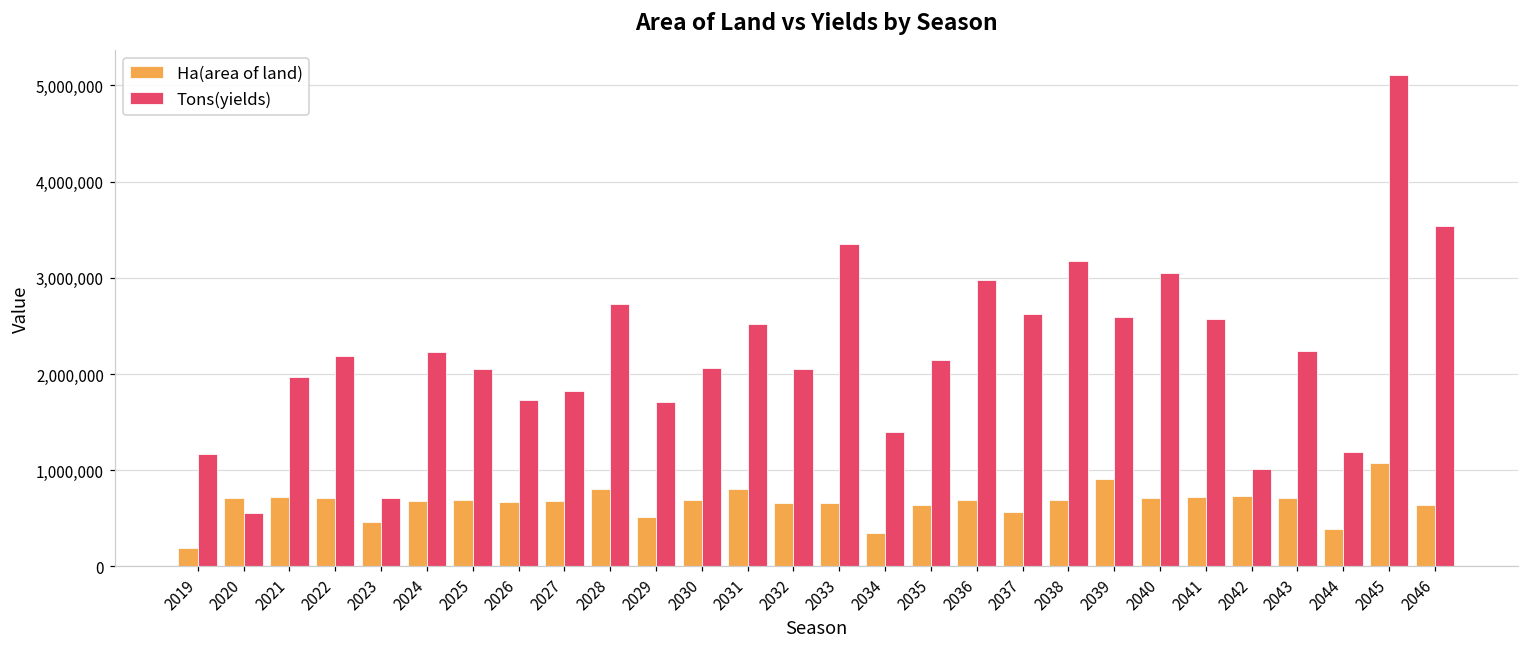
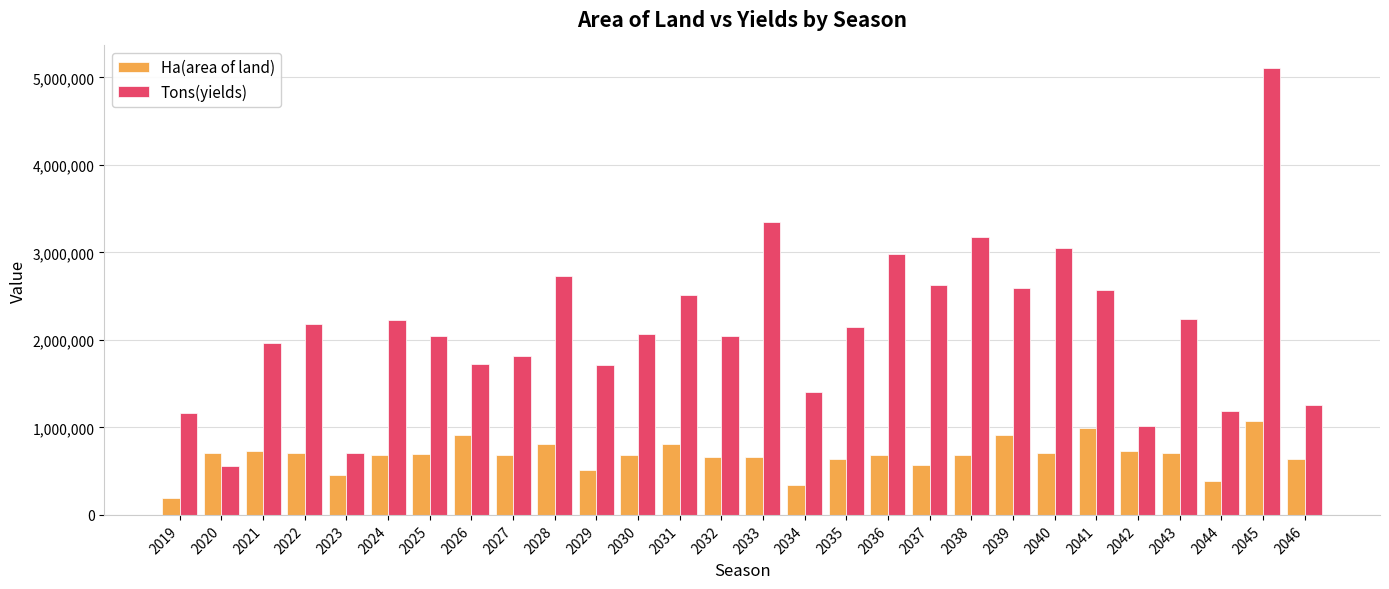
  {
    "Ha(area of land)": {
      "2019": "200,000",
      "2020": "700,000",
      "2021": "700,000",
      "2022": "700,000",
      "2023": "500,000",
      "2024": "700,000",
      "2025": "700,000",
-     "2026": "700,000",
+     "2026": "900,000",
      "2027": "700,000",
      "2028": "800,000",
      "2029": "500,000",
      "2030": "700,000",
      "2031": "800,000",
      "2032": "700,000",
      "2033": "700,000",
      "2034": "300,000",
      "2035": "600,000",
      "2036": "700,000",
      "2037": "600,000",
      "2038": "700,000",
      "2039": "900,000",
      "2040": "700,000",
-     "2041": "700,000",
+     "2041": "1,000,000",
      "2042": "700,000",
      "2043": "700,000",
      "2044": "400,000",
      "2045": "1,100,000",
      "2046": "600,000"
    },
    "Tons(yields)": {
      "2019": "1,200,000",
      "2020": "600,000",
      "2021": "2,000,000",
      "2022": "2,200,000",
      "2023": "700,000",
      "2024": "2,200,000",
      "2025": "2,100,000",
      "2026": "1,700,000",
      "2027": "1,800,000",
      "2028": "2,700,000",
      "2029": "1,700,000",
      "2030": "2,100,000",
      "2031": "2,500,000",
      "2032": "2,100,000",
      "2033": "3,400,000",
      "2034": "1,400,000",
      "2035": "2,100,000",
      "2036": "3,000,000",
      "2037": "2,600,000",
      "2038": "3,200,000",
      "2039": "2,600,000",
      "2040": "3,100,000",
      "2041": "2,600,000",
      "2042": "1,000,000",
      "2043": "2,200,000",
      "2044": "1,200,000",
      "2045": "5,100,000",
-     "2046": "3,500,000"
+     "2046": "1,300,000"
    }
  }
